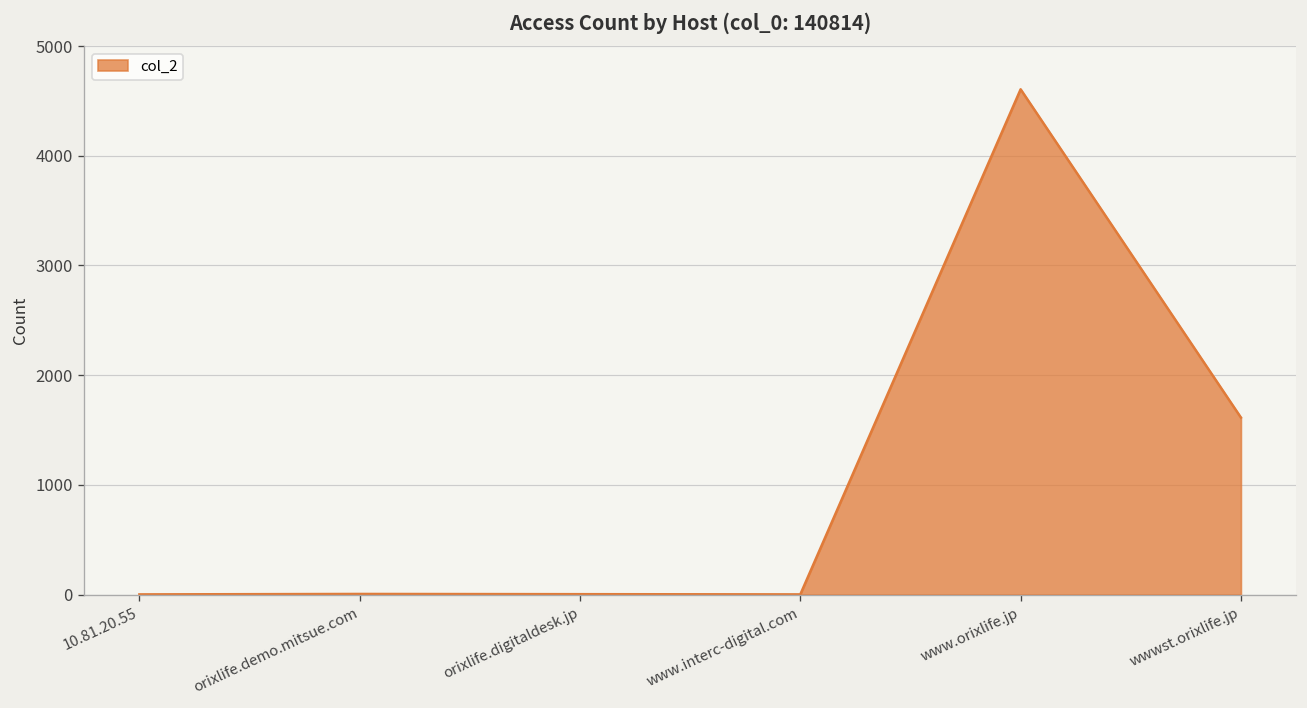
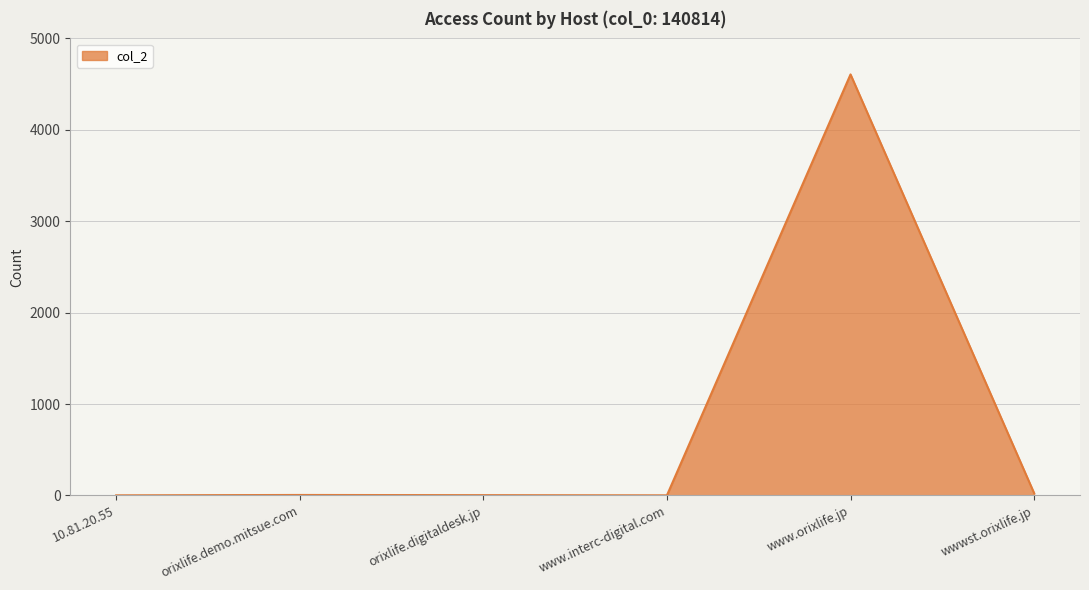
  {
    "10.81.20.55": 0,
    "orixlife.demo.mitsue.com": 0,
    "orixlife.digitaldesk.jp": 0,
    "www.interc-digital.com": 0,
    "www.orixlife.jp": 4600,
-   "wwwst.orixlife.jp": 1600
+   "wwwst.orixlife.jp": 0
  }
